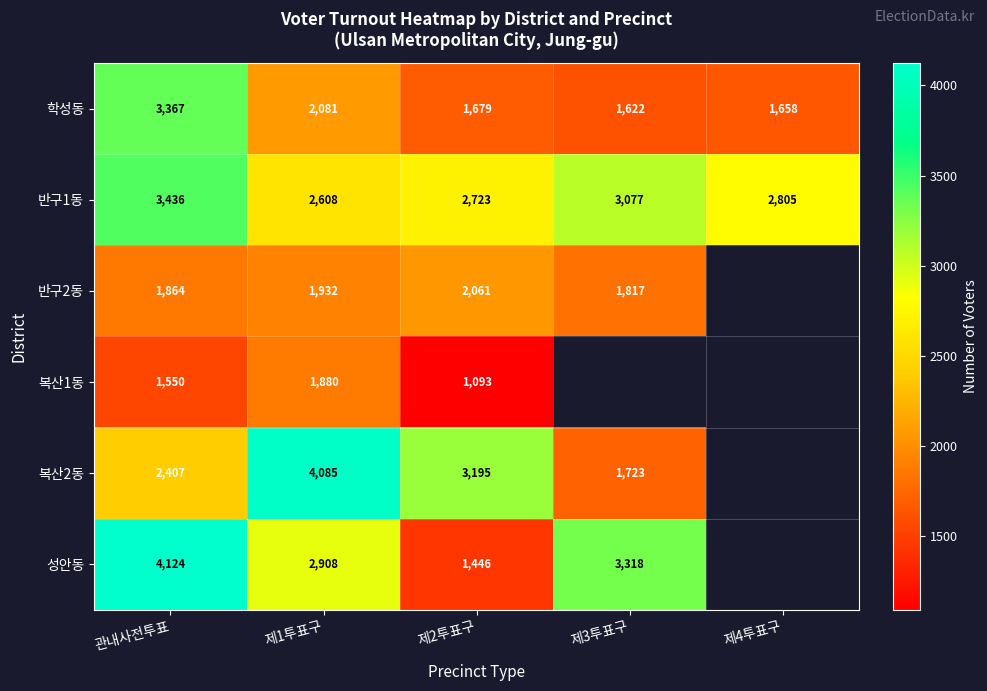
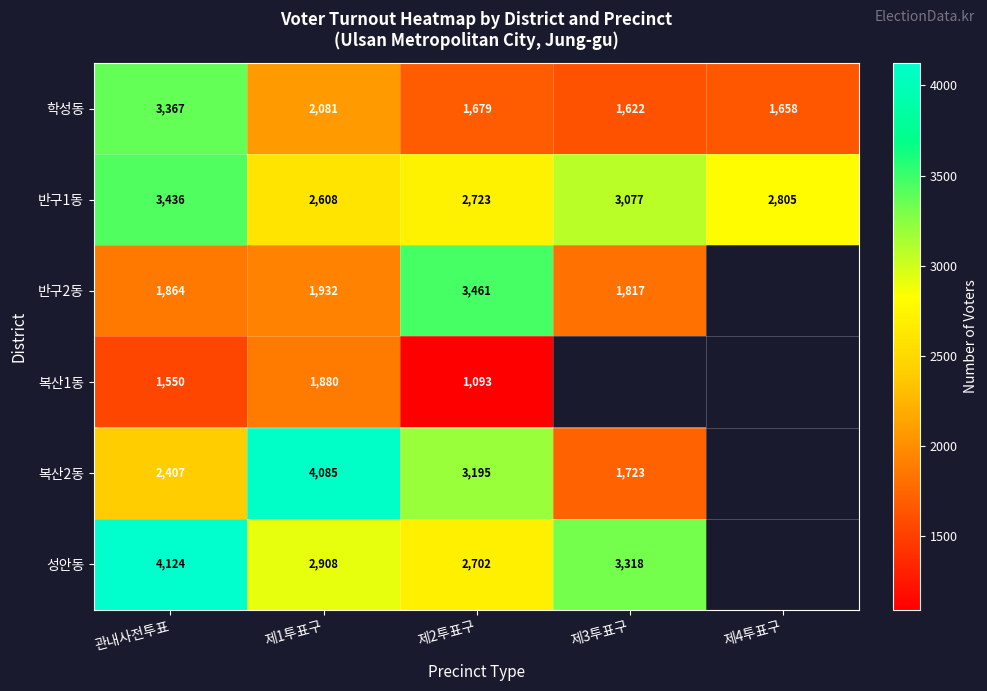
  {
    "학성동": {
      "관내사전투표": "3,367",
      "제1투표구": "2,081",
      "제2투표구": "1,679",
      "제3투표구": "1,622",
      "제4투표구": "1,658"
    },
    "반구1동": {
      "관내사전투표": "3,436",
      "제1투표구": "2,608",
      "제2투표구": "2,723",
      "제3투표구": "3,077",
      "제4투표구": "2,805"
    },
    "반구2동": {
      "관내사전투표": "1,864",
      "제1투표구": "1,932",
-     "제2투표구": "2,061",
+     "제2투표구": "3,461",
      "제3투표구": "1,817"
    },
    "복산1동": {
      "관내사전투표": "1,550",
      "제1투표구": "1,880",
      "제2투표구": "1,093"
    },
    "복산2동": {
      "관내사전투표": "2,407",
      "제1투표구": "4,085",
      "제2투표구": "3,195",
      "제3투표구": "1,723"
    },
    "성안동": {
      "관내사전투표": "4,124",
      "제1투표구": "2,908",
-     "제2투표구": "1,446",
+     "제2투표구": "2,702",
      "제3투표구": "3,318"
    }
  }
